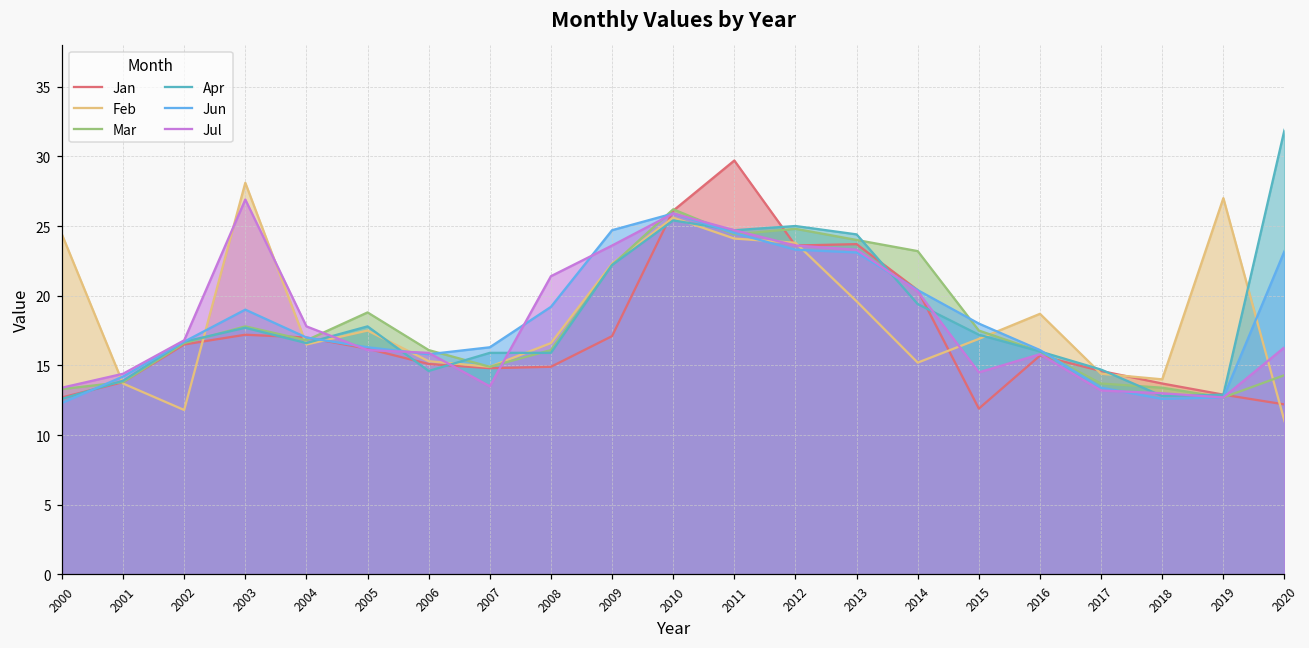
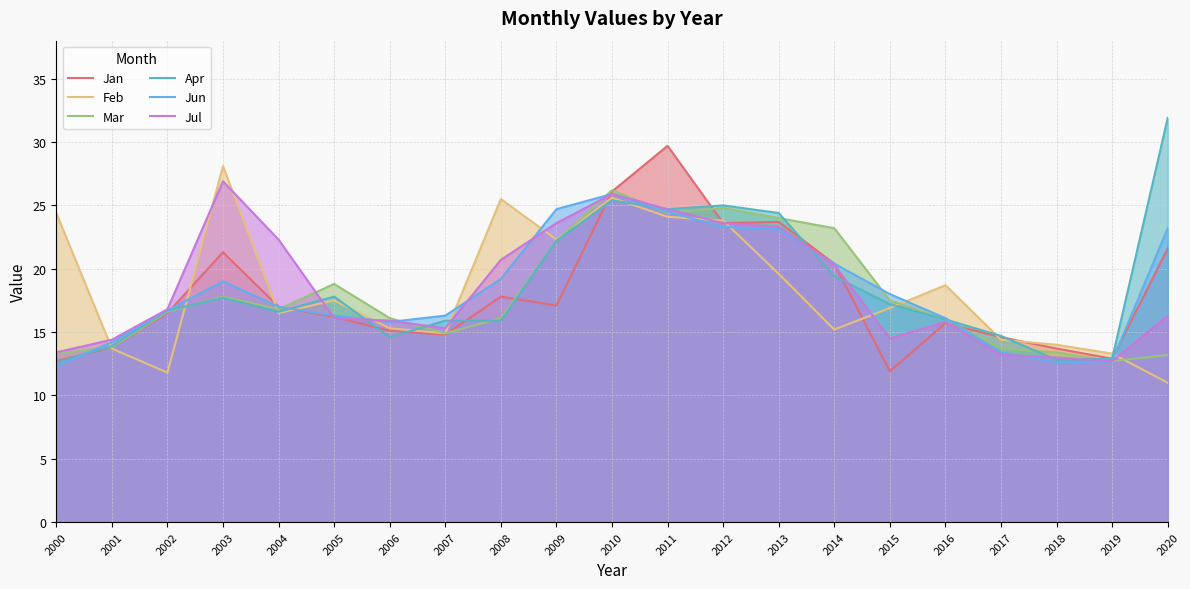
  {
    "Jan": {
-     "2003": 17.2,
-     "2008": 14.9,
+     "2003": 21.3,
+     "2008": 17.8,
      "2009": 17.1,
      "2011": 29.7,
      "2013": 23.7,
      "2015": 11.9,
      "2018": 13.7,
-     "2020": 12.2
+     "2020": 21.6
    },
    "Feb": {
      "2000": 24.4,
      "2002": 11.8,
      "2003": 28.1,
      "2005": 17.5,
-     "2008": 16.6,
+     "2008": 25.5,
      "2011": 24.1,
      "2013": 19.6,
      "2014": 15.2,
      "2015": 16.9,
      "2016": 18.7,
      "2018": 14.0,
-     "2019": 27.0,
+     "2019": 13.3,
      "2020": 11.0
    },
    "Mar": {
      "2005": 18.8,
      "2013": 24.0,
      "2014": 23.2,
      "2015": 17.5,
      "2017": 13.7,
      "2018": 13.4,
-     "2020": 14.3
+     "2020": 13.2
    },
    "Jul": {
      "2003": 26.9,
-     "2004": 17.8,
-     "2007": 13.5,
-     "2008": 21.4,
+     "2004": 22.3,
+     "2007": 15.3,
+     "2008": 20.7,
      "2009": 23.6,
      "2013": 23.3,
      "2015": 14.5,
      "2018": 13.0,
      "2020": 16.3
    }
  }
